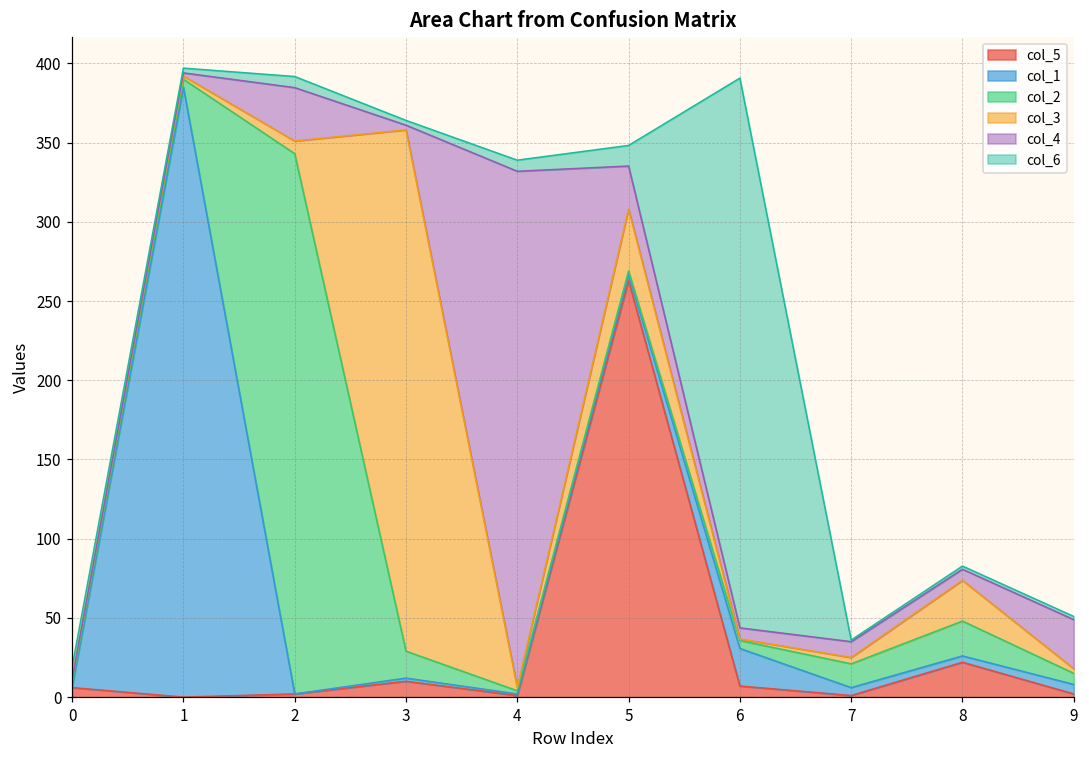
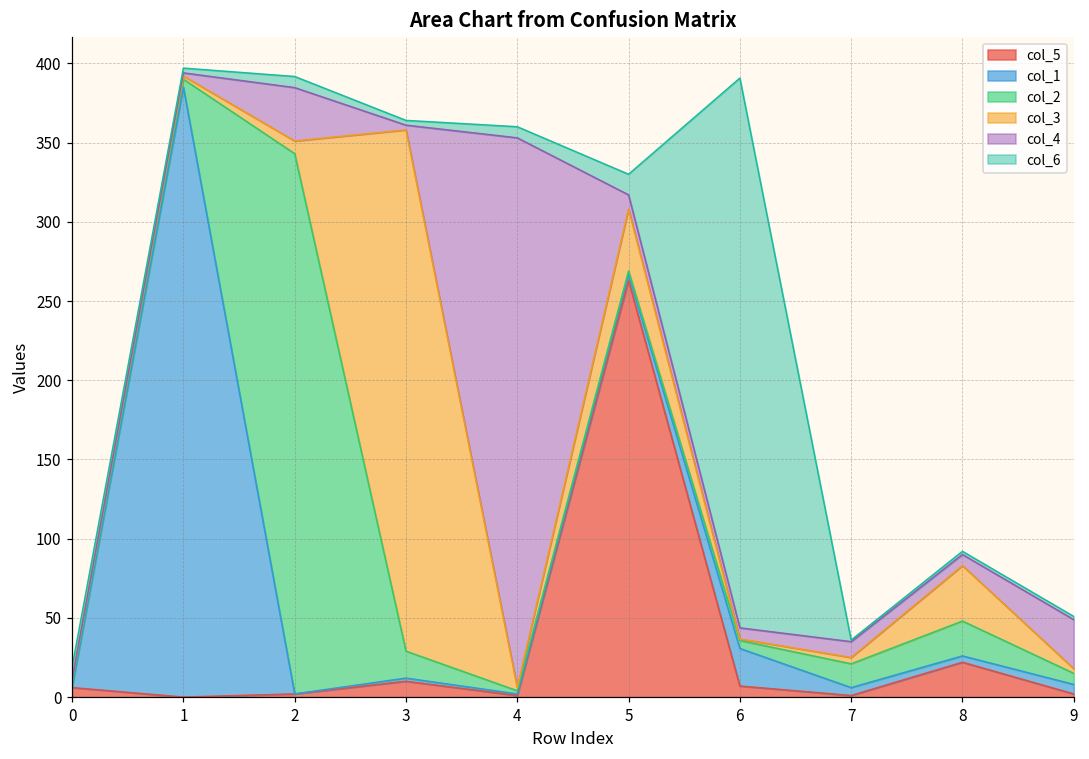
  {
    "col_5": {
      "1": 0,
      "3": 10,
      "5": 263,
      "6": 7,
      "7": 1,
      "8": 22,
      "9": 2
    },
    "col_1": {
      "1": 385,
      "3": 2,
      "5": 4,
      "6": 24,
      "7": 5,
      "8": 4,
      "9": 6
    },
    "col_3": {
      "1": 2,
      "2": 8,
      "3": 329,
      "4": 2,
      "5": 39,
      "7": 4,
-     "8": 26,
+     "8": 35,
      "9": 3
    },
    "col_4": {
      "1": 2,
      "2": 34,
      "3": 3,
-     "4": 326,
-     "5": 27,
+     "4": 347,
+     "5": 9,
      "6": 7,
      "8": 7,
      "9": 31
    }
  }
